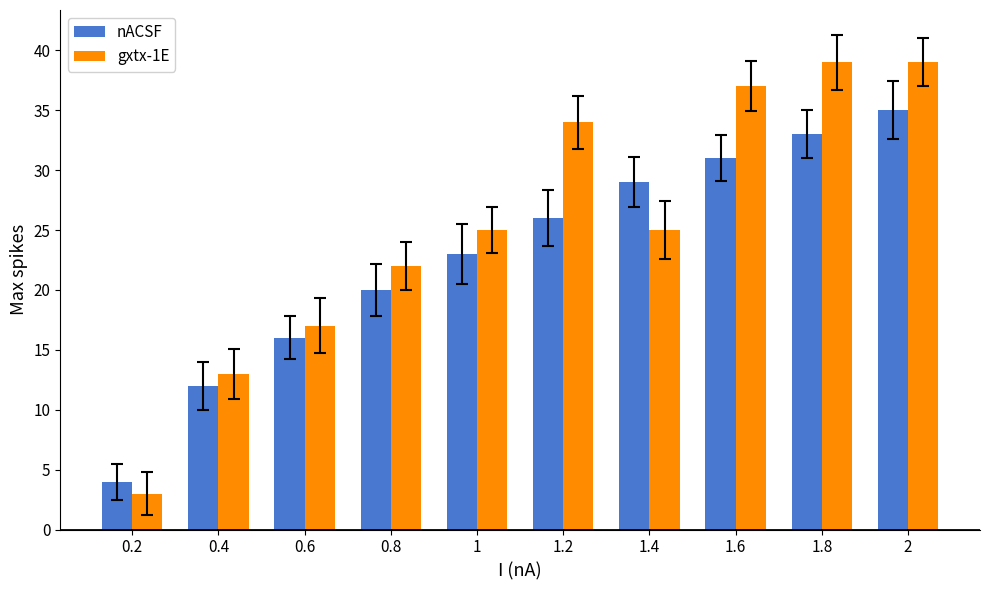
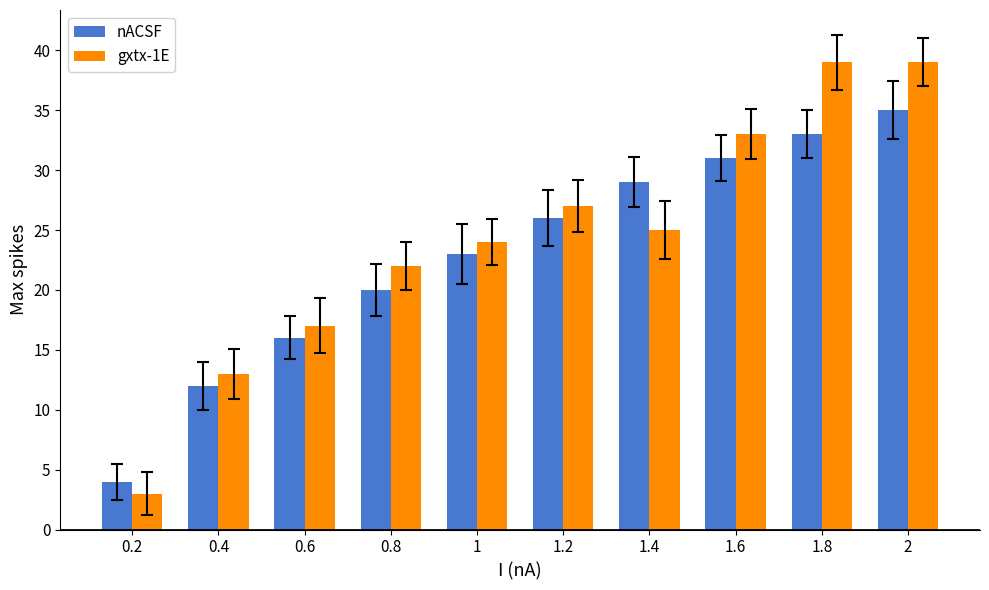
  {
    "gxtx-1E": {
      "0.2": 3,
      "0.4": 13,
      "0.6": 17,
      "0.8": 22,
-     "1": 25,
-     "1.2": 34,
+     "1": 24,
+     "1.2": 27,
      "1.4": 25,
-     "1.6": 37,
+     "1.6": 33,
      "1.8": 39,
      "2": 39
    }
  }
